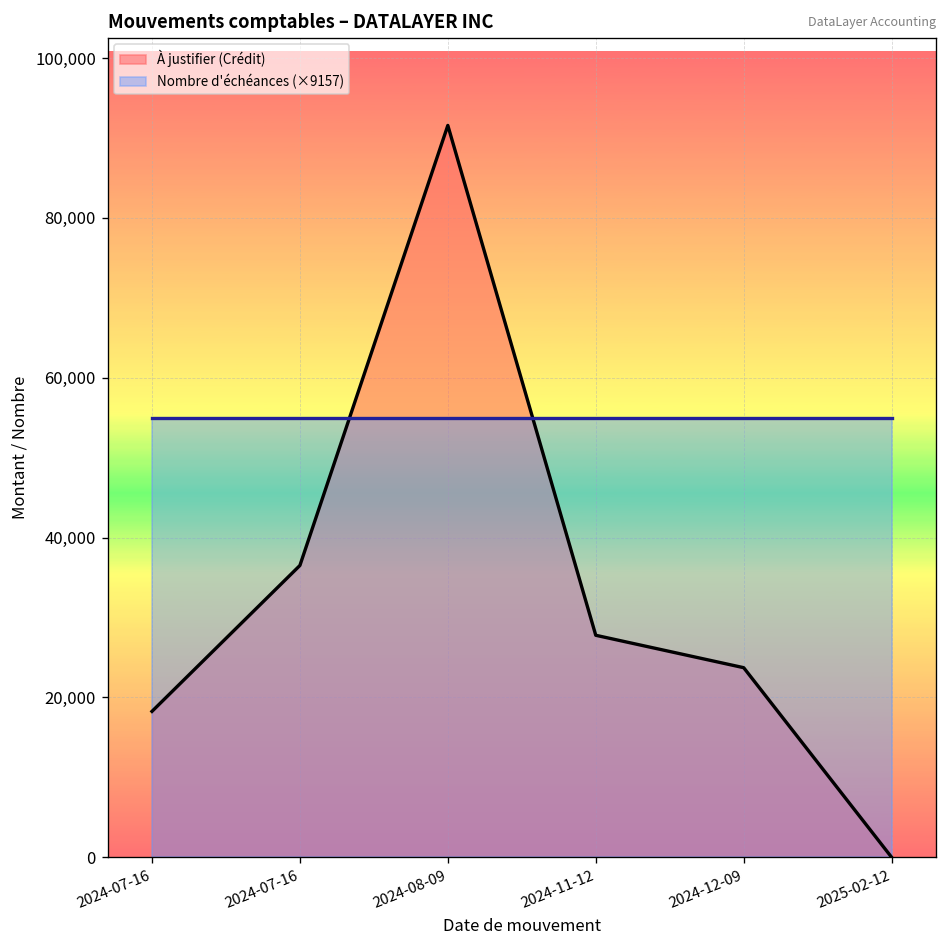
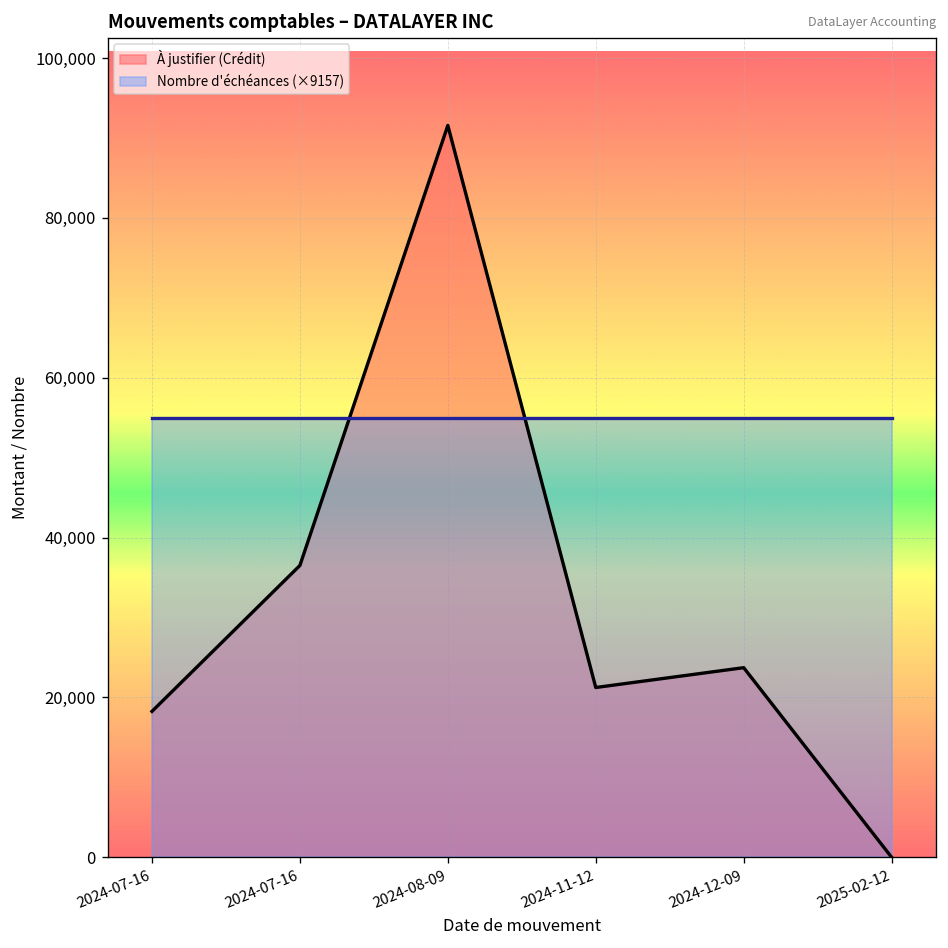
  {
    "À justifier (Crédit)": {
      "2024-08-09": "92,000",
-     "2024-11-12": "28,000",
+     "2024-11-12": "21,000",
      "2024-12-09": "24,000",
      "2025-02-12": "0"
    },
    "Nombre d'échéances (×9157)": {
      "2024-08-09": "55,000",
      "2024-11-12": "55,000",
      "2024-12-09": "55,000",
      "2025-02-12": "55,000"
    }
  }
